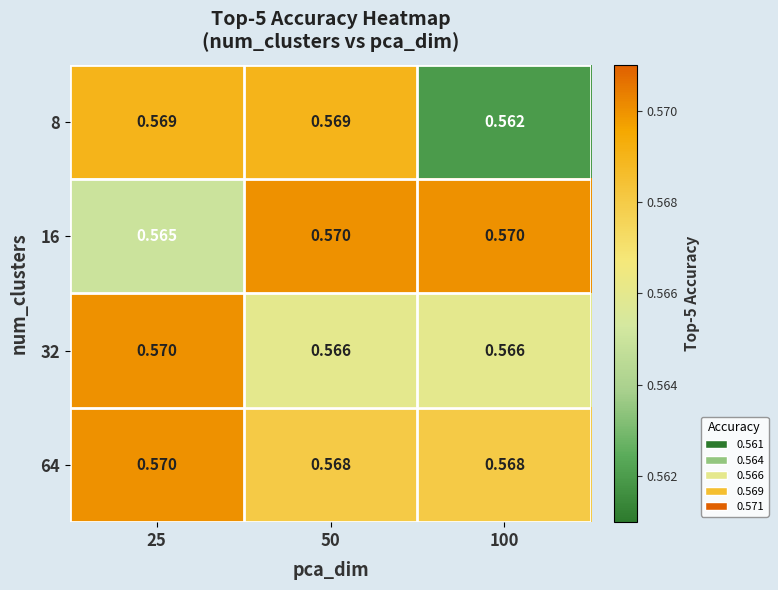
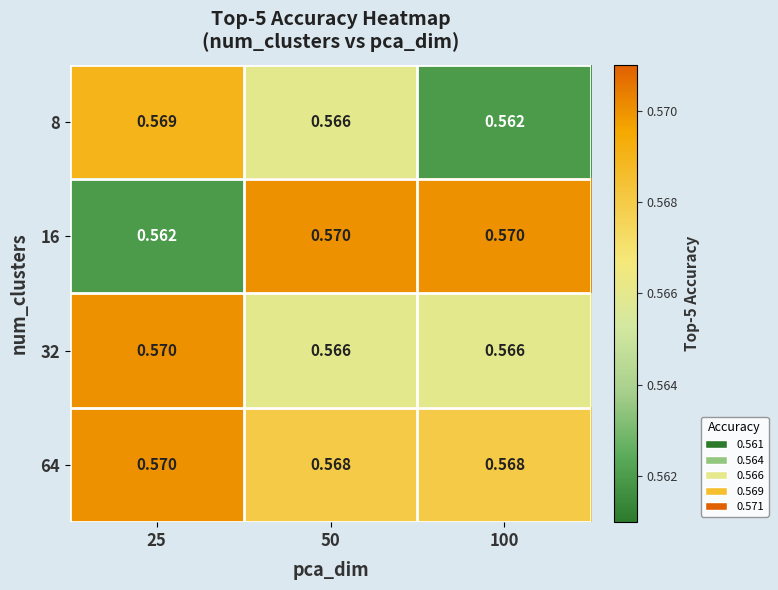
  {
    "8": {
      "25": 0.569,
-     "50": 0.569,
+     "50": 0.566,
      "100": 0.562
    },
    "16": {
-     "25": 0.565,
+     "25": 0.562,
      "50": 0.570,
      "100": 0.570
    },
    "32": {
      "25": 0.570,
      "50": 0.566,
      "100": 0.566
    },
    "64": {
      "25": 0.570,
      "50": 0.568,
      "100": 0.568
    }
  }
